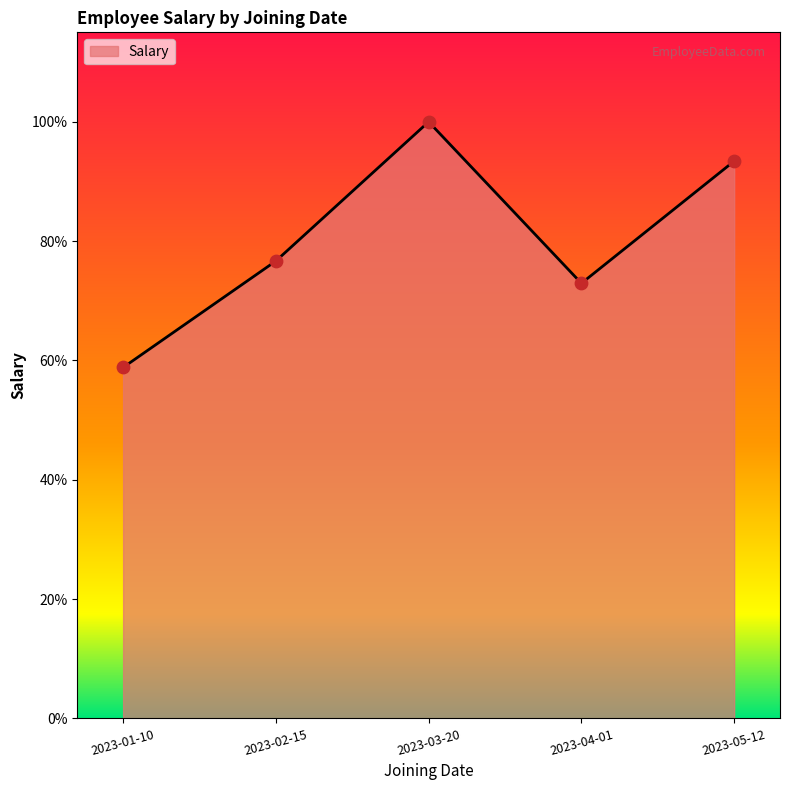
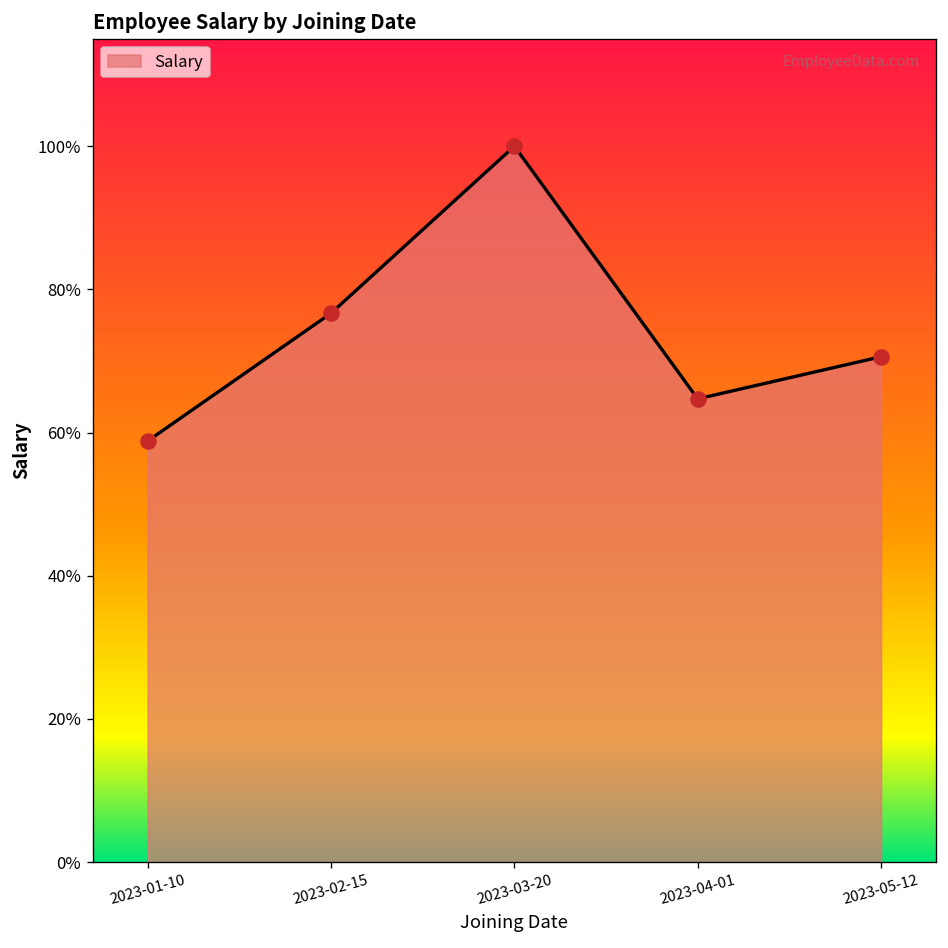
  {
    "2023-01-10": "59%",
    "2023-02-15": "77%",
    "2023-03-20": "100%",
-   "2023-04-01": "73%",
-   "2023-05-12": "93%"
+   "2023-04-01": "65%",
+   "2023-05-12": "71%"
  }
